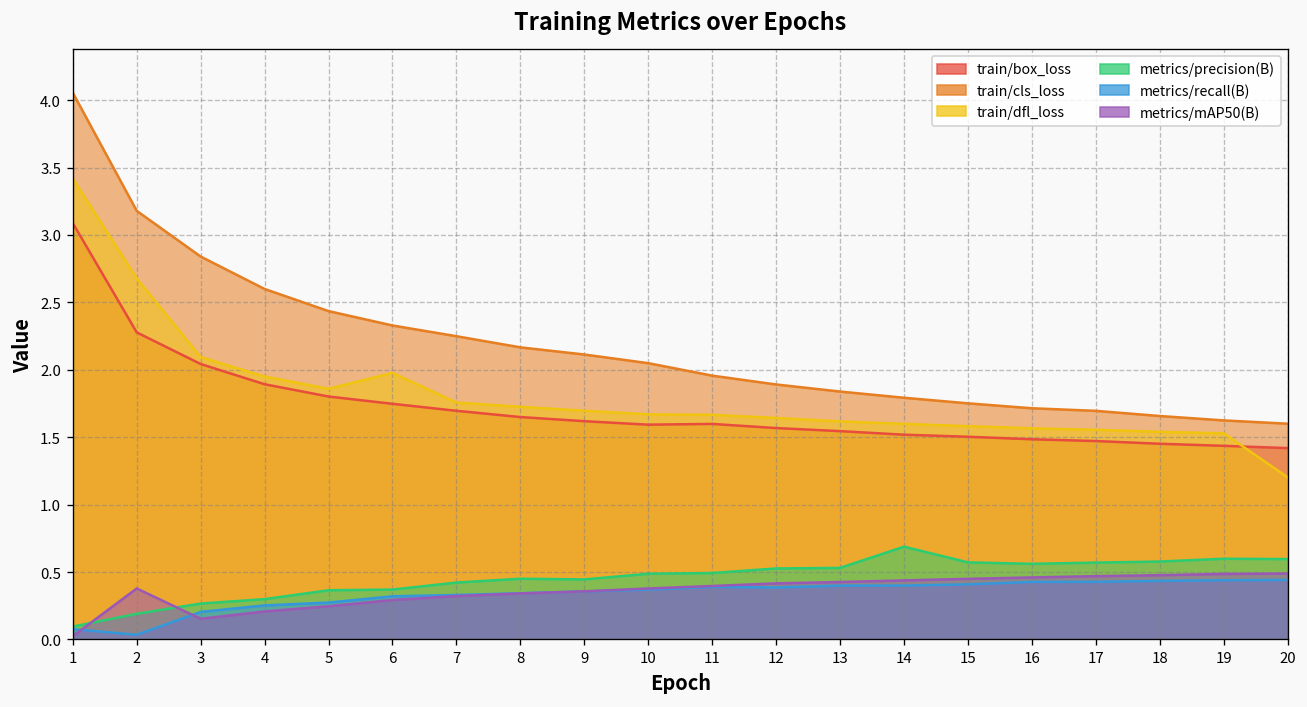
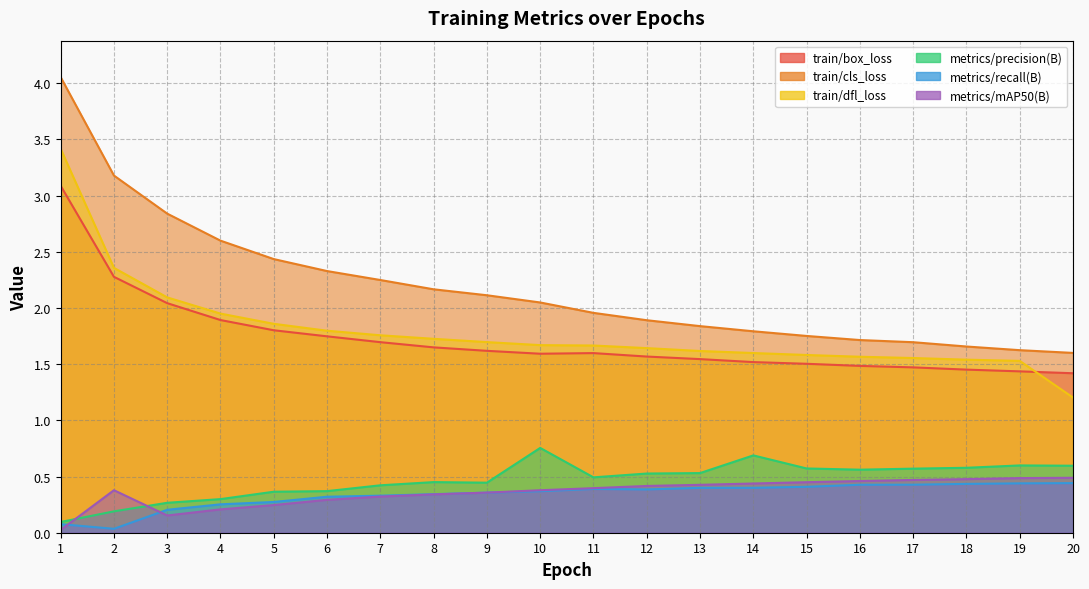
  {
    "train/dfl_loss": {
      "1": 3.42,
-     "2": 2.68,
+     "2": 2.36,
      "3": 2.09,
      "4": 1.95,
      "5": 1.86,
-     "6": 1.98,
+     "6": 1.80,
      "7": 1.76,
      "8": 1.73,
      "9": 1.70,
      "10": 1.67,
      "11": 1.67,
      "12": 1.64,
      "13": 1.62,
      "14": 1.60,
      "15": 1.58,
      "16": 1.57,
      "17": 1.55,
      "18": 1.54,
      "19": 1.53,
      "20": 1.20
    },
    "metrics/precision(B)": {
      "2": 0.19,
      "3": 0.27,
      "4": 0.30,
      "5": 0.36,
      "6": 0.37,
      "7": 0.42,
      "8": 0.45,
      "9": 0.45,
-     "10": 0.49,
+     "10": 0.75,
      "11": 0.49,
      "12": 0.53,
      "13": 0.53,
      "14": 0.69,
      "15": 0.57,
      "16": 0.56,
      "17": 0.57,
      "18": 0.58,
      "19": 0.60,
      "20": 0.60
    },
    "metrics/recall(B)": {
      "2": 0.03,
      "3": 0.20,
      "4": 0.25,
      "5": 0.27,
      "6": 0.32,
      "12": 0.39,
      "13": 0.40,
      "14": 0.40,
      "15": 0.41,
      "16": 0.43,
      "17": 0.43,
      "18": 0.43,
      "19": 0.44,
      "20": 0.44
    },
    "metrics/mAP50(B)": {
      "1": 0.02,
      "2": 0.38,
      "3": 0.15,
      "4": 0.21,
      "5": 0.25,
      "6": 0.29,
      "12": 0.42,
      "13": 0.43,
      "14": 0.44,
      "15": 0.45,
      "16": 0.46,
      "17": 0.47,
      "18": 0.48,
      "19": 0.49,
      "20": 0.49
    }
  }
